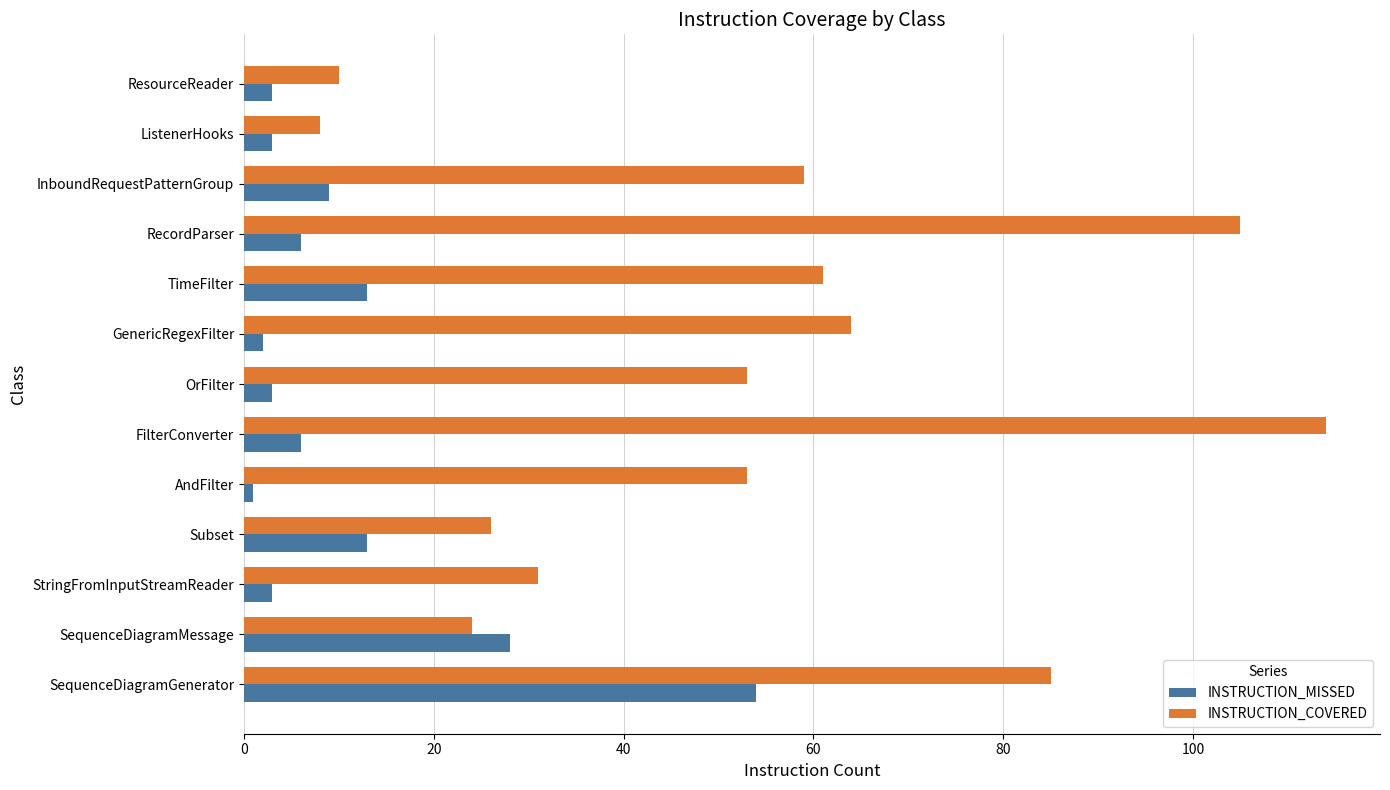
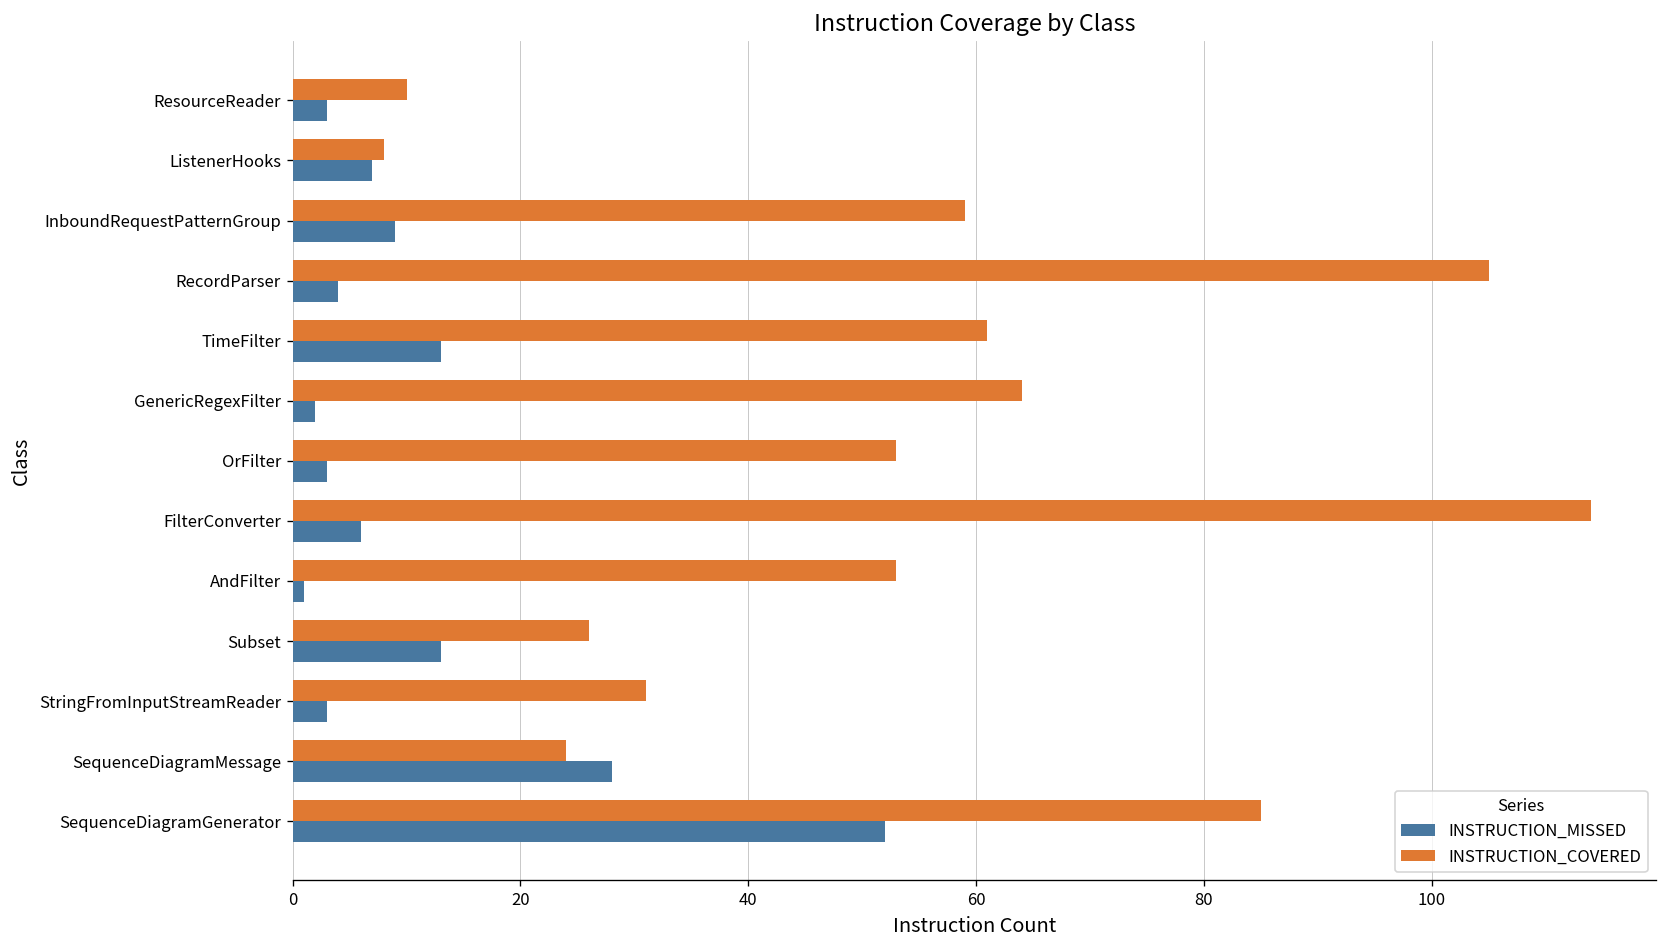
  {
    "INSTRUCTION_MISSED": {
      "ResourceReader": 3,
-     "ListenerHooks": 3,
+     "ListenerHooks": 7,
      "InboundRequestPatternGroup": 9,
-     "RecordParser": 6,
+     "RecordParser": 4,
      "TimeFilter": 13,
      "GenericRegexFilter": 2,
      "OrFilter": 3,
      "FilterConverter": 6,
      "AndFilter": 1,
      "Subset": 13,
      "StringFromInputStreamReader": 3,
      "SequenceDiagramMessage": 28,
-     "SequenceDiagramGenerator": 54
+     "SequenceDiagramGenerator": 52
    },
    "INSTRUCTION_COVERED": {
      "ResourceReader": 10,
      "ListenerHooks": 8,
      "InboundRequestPatternGroup": 59,
      "RecordParser": 105,
      "TimeFilter": 61,
      "GenericRegexFilter": 64,
      "OrFilter": 53,
      "FilterConverter": 114,
      "AndFilter": 53,
      "Subset": 26,
      "StringFromInputStreamReader": 31,
      "SequenceDiagramMessage": 24,
      "SequenceDiagramGenerator": 85
    }
  }
